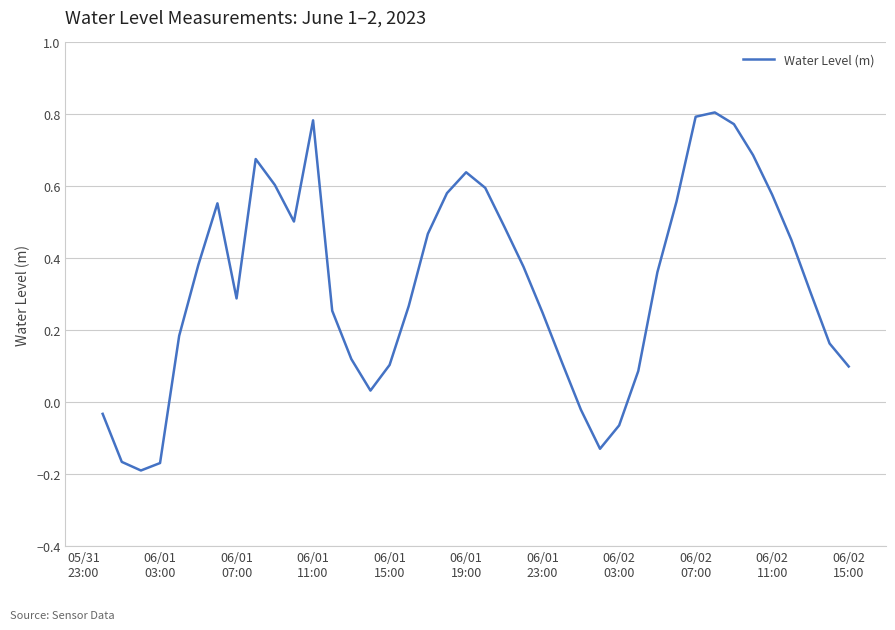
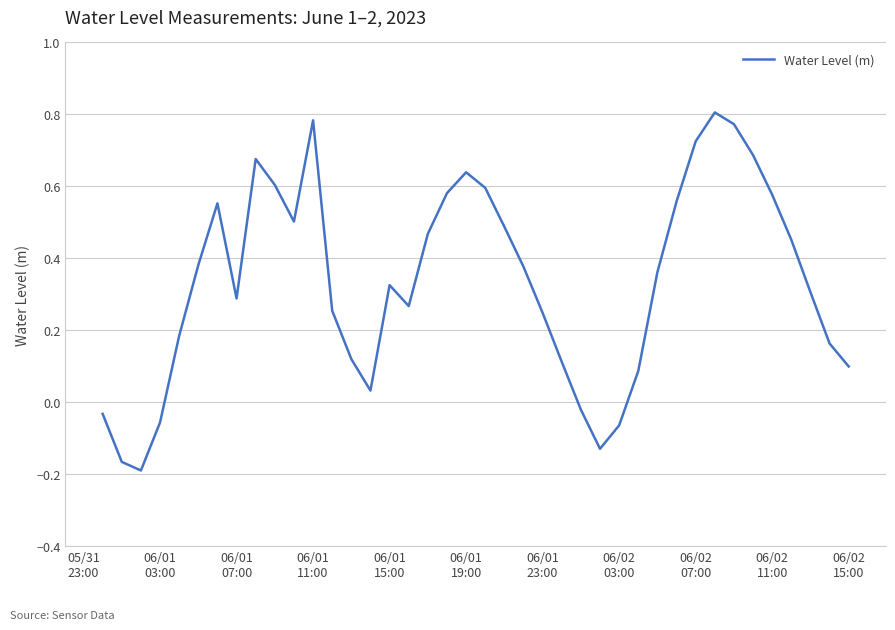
  {
-   "06/01 03:00": -0.17,
+   "06/01 03:00": -0.06,
    "06/01 07:00": 0.29,
    "06/01 11:00": 0.78,
-   "06/01 15:00": 0.10,
+   "06/01 15:00": 0.33,
    "06/01 19:00": 0.64,
    "06/01 23:00": 0.25,
    "06/02 03:00": -0.06,
-   "06/02 07:00": 0.79,
+   "06/02 07:00": 0.73,
    "06/02 11:00": 0.58,
    "06/02 15:00": 0.10
  }
